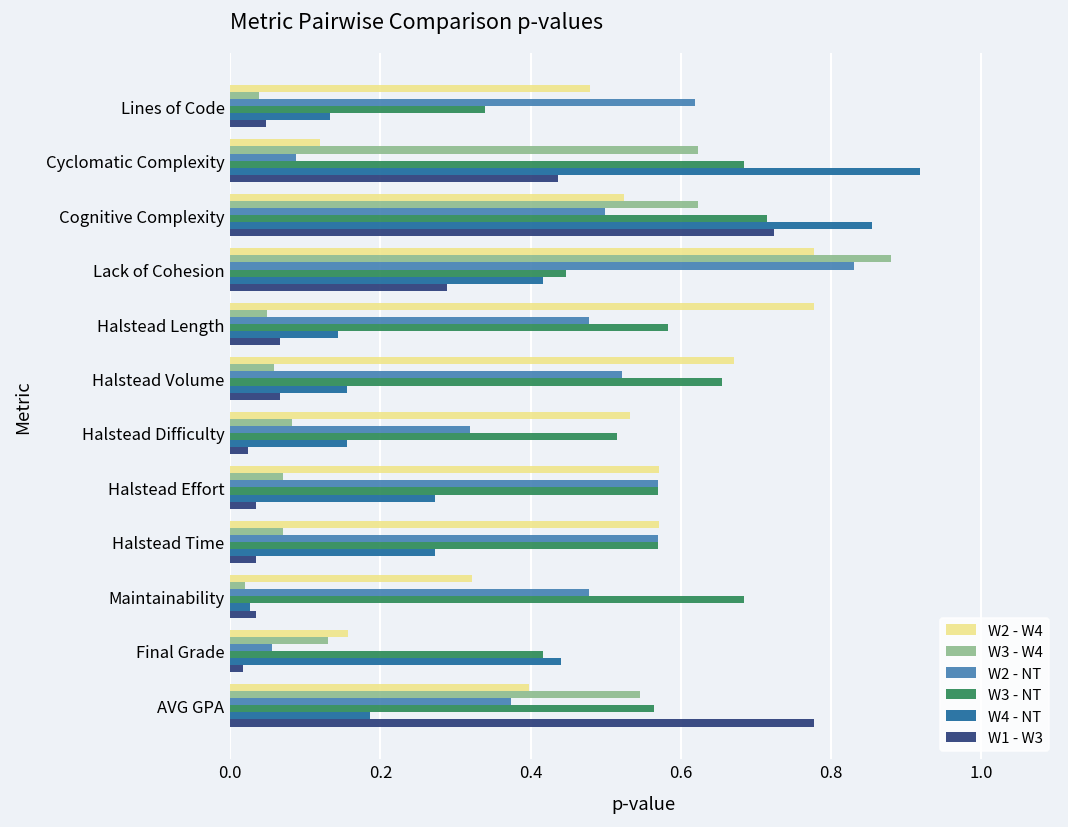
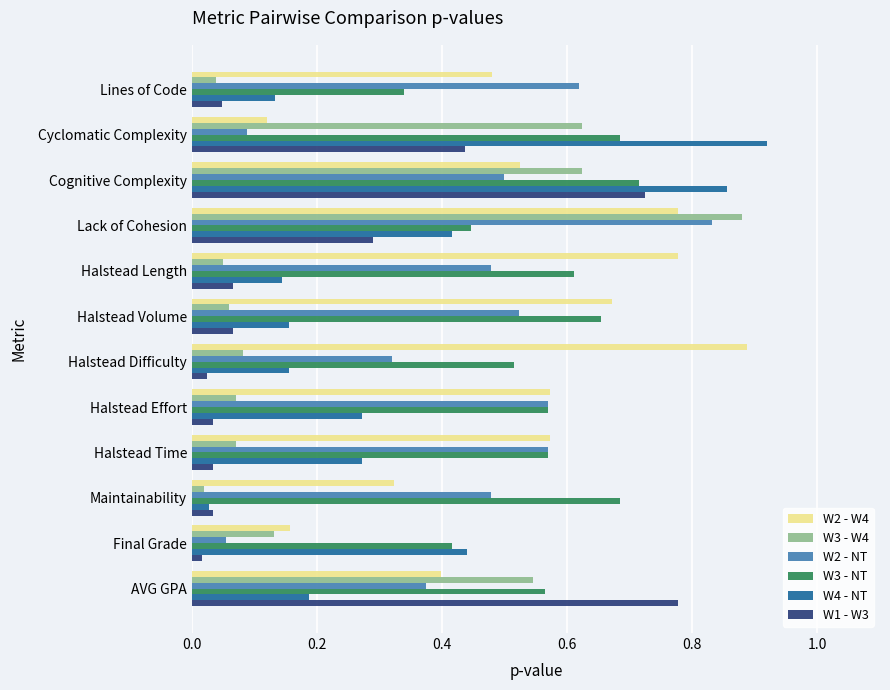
  {
    "W2 - W4": {
      "Lines of Code": 0.48,
      "Cyclomatic Complexity": 0.12,
      "Cognitive Complexity": 0.52,
      "Lack of Cohesion": 0.78,
      "Halstead Length": 0.78,
      "Halstead Volume": 0.67,
-     "Halstead Difficulty": 0.53,
+     "Halstead Difficulty": 0.89,
      "Halstead Effort": 0.57,
      "Halstead Time": 0.57,
      "Maintainability": 0.32,
      "Final Grade": 0.16,
      "AVG GPA": 0.40
    },
    "W3 - W4": {
      "Lines of Code": 0.04,
      "Cyclomatic Complexity": 0.62,
      "Cognitive Complexity": 0.62,
      "Lack of Cohesion": 0.88,
      "Halstead Length": 0.05,
      "Halstead Volume": 0.06,
      "Halstead Difficulty": 0.08,
      "Halstead Effort": 0.07,
      "Halstead Time": 0.07,
      "Maintainability": 0.02,
      "Final Grade": 0.13,
      "AVG GPA": 0.55
    },
    "W3 - NT": {
      "Lines of Code": 0.34,
      "Cyclomatic Complexity": 0.68,
      "Cognitive Complexity": 0.71,
      "Lack of Cohesion": 0.45,
-     "Halstead Length": 0.58,
+     "Halstead Length": 0.61,
      "Halstead Volume": 0.65,
      "Halstead Difficulty": 0.52,
      "Halstead Effort": 0.57,
      "Halstead Time": 0.57,
      "Maintainability": 0.68,
      "Final Grade": 0.42,
      "AVG GPA": 0.56
    }
  }
